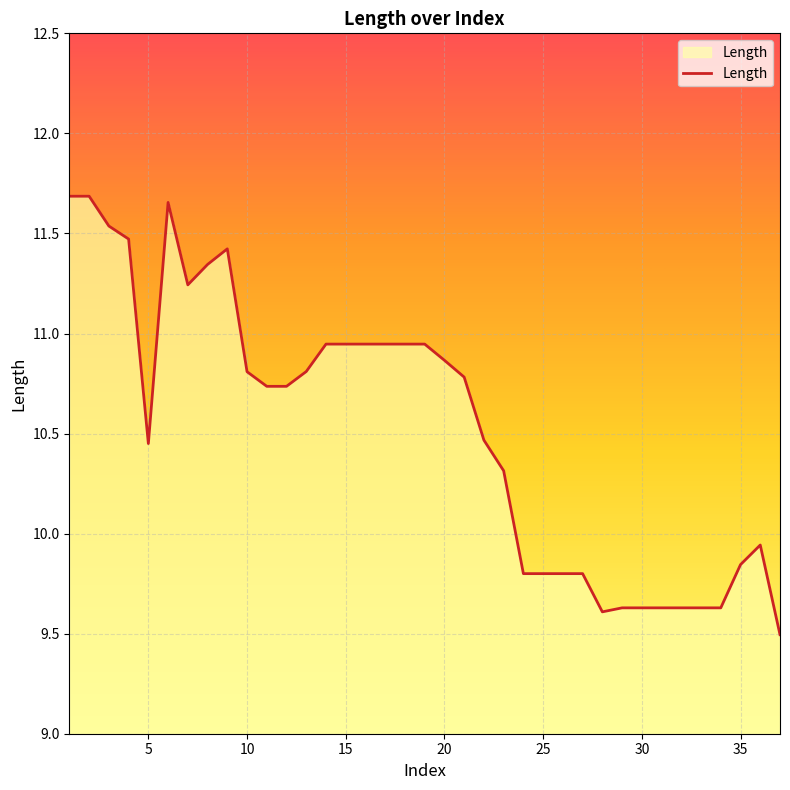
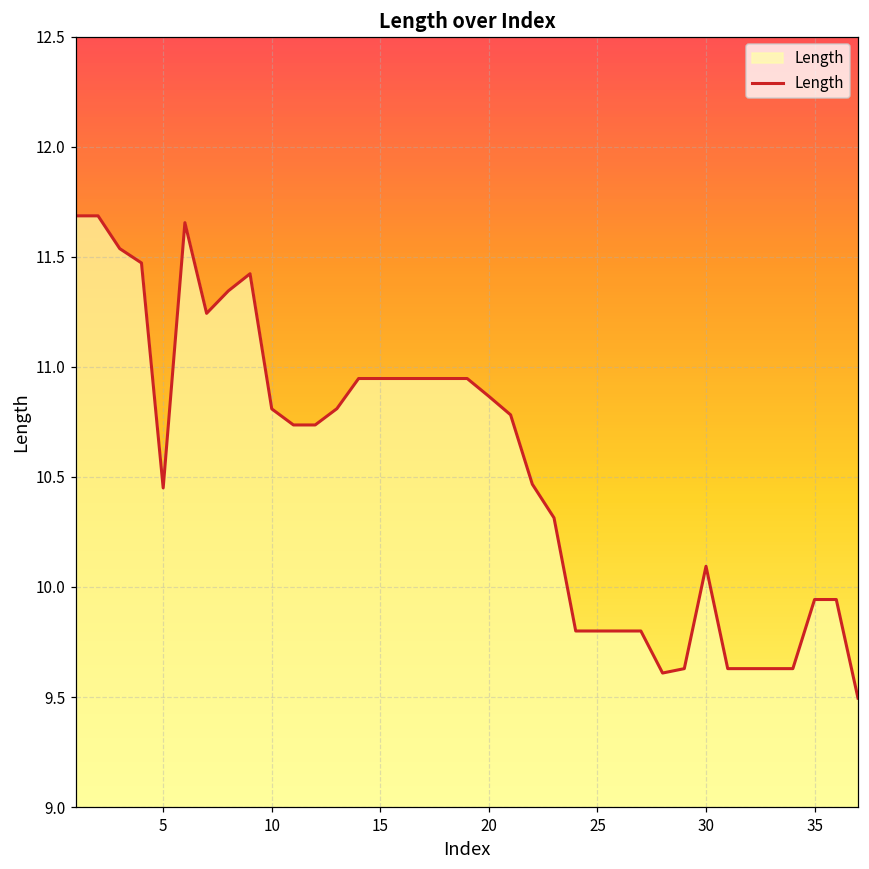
  {
    "5": 10.45,
    "10": 10.81,
    "15": 10.95,
    "20": 10.87,
    "25": 9.80,
-   "30": 9.63,
-   "35": 9.85
+   "30": 10.09,
+   "35": 9.94
  }
